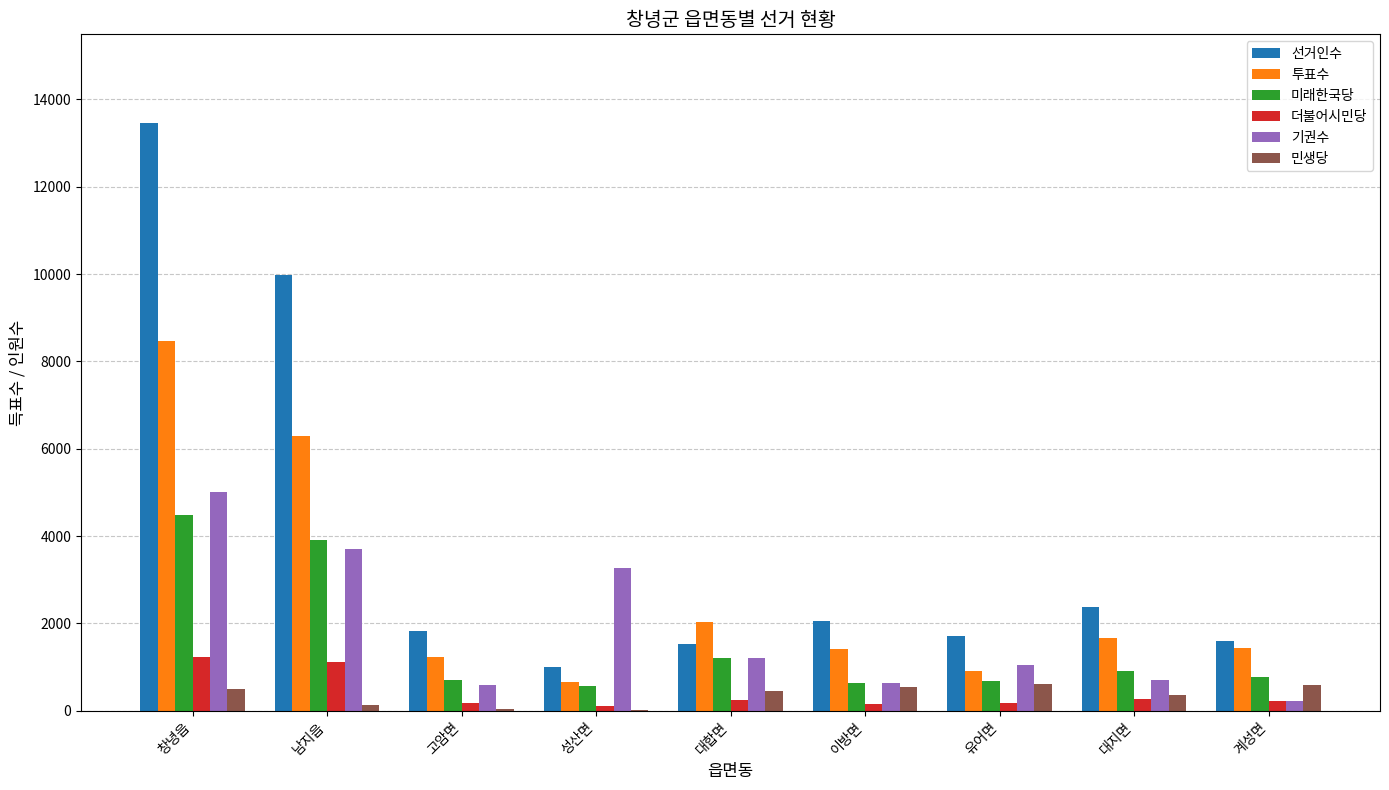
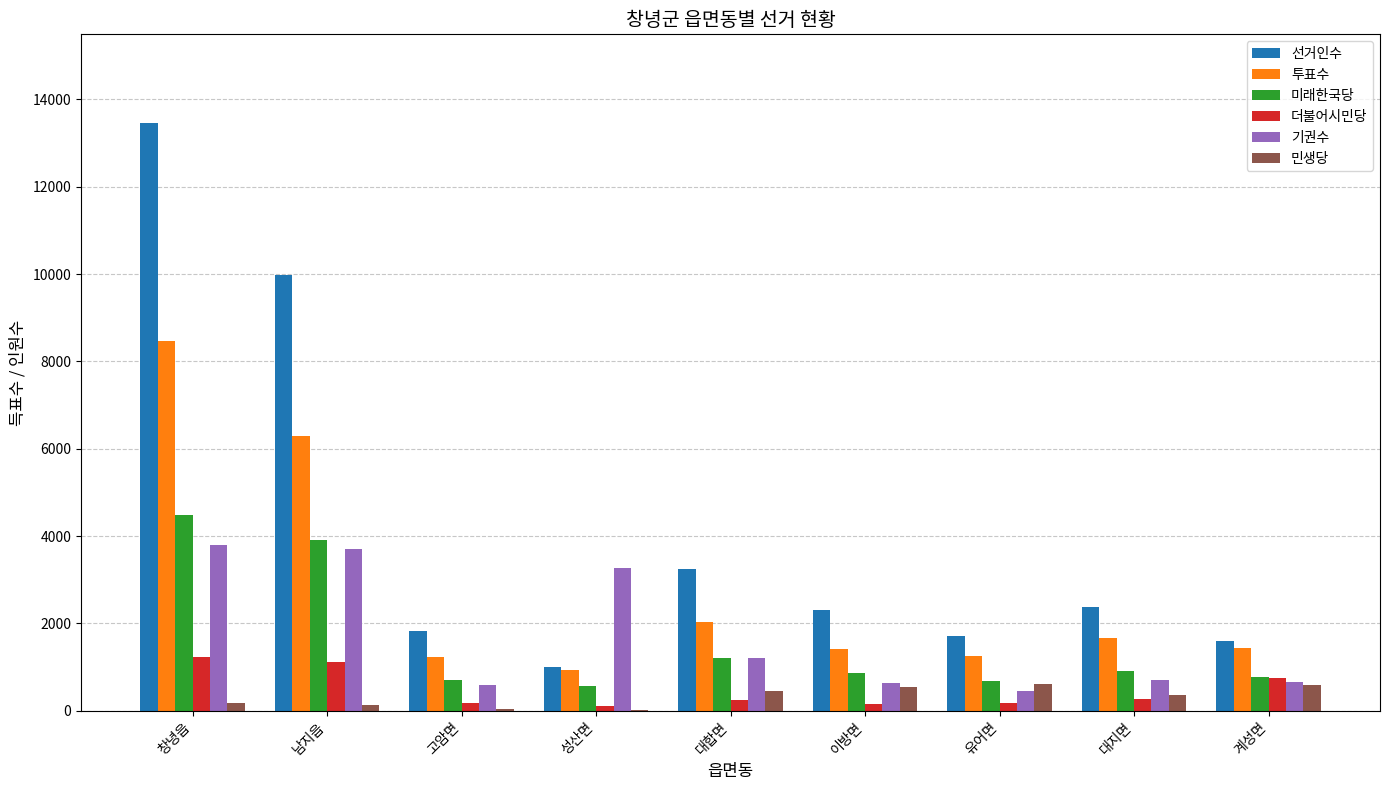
  {
    "선거인수": {
      "창녕읍": 13500,
      "남지읍": 10000,
      "고암면": 1800,
      "성산면": 1000,
-     "대합면": 1500,
-     "이방면": 2000,
+     "대합면": 3200,
+     "이방면": 2300,
      "유어면": 1700,
      "대지면": 2400,
      "계성면": 1600
    },
    "투표수": {
      "창녕읍": 8500,
      "남지읍": 6300,
      "고암면": 1200,
-     "성산면": 700,
+     "성산면": 900,
      "대합면": 2000,
      "이방면": 1400,
-     "유어면": 900,
+     "유어면": 1300,
      "대지면": 1700,
      "계성면": 1400
    },
    "미래한국당": {
      "창녕읍": 4500,
      "남지읍": 3900,
      "고암면": 700,
      "성산면": 600,
      "대합면": 1200,
-     "이방면": 600,
+     "이방면": 900,
      "유어면": 700,
      "대지면": 900,
      "계성면": 800
    },
    "더불어시민당": {
      "창녕읍": 1200,
      "남지읍": 1100,
      "고암면": 200,
      "성산면": 100,
      "대합면": 200,
      "이방면": 200,
      "유어면": 200,
      "대지면": 300,
-     "계성면": 200
+     "계성면": 800
    },
    "기권수": {
-     "창녕읍": 5000,
+     "창녕읍": 3800,
      "남지읍": 3700,
      "고암면": 600,
      "성산면": 3300,
      "대합면": 1200,
      "이방면": 600,
-     "유어면": 1000,
+     "유어면": 500,
      "대지면": 700,
-     "계성면": 200
+     "계성면": 700
    },
    "민생당": {
-     "창녕읍": 500,
+     "창녕읍": 200,
      "남지읍": 100,
      "대합면": 500,
      "이방면": 500,
      "유어면": 600,
      "대지면": 400,
      "계성면": 600
    }
  }
